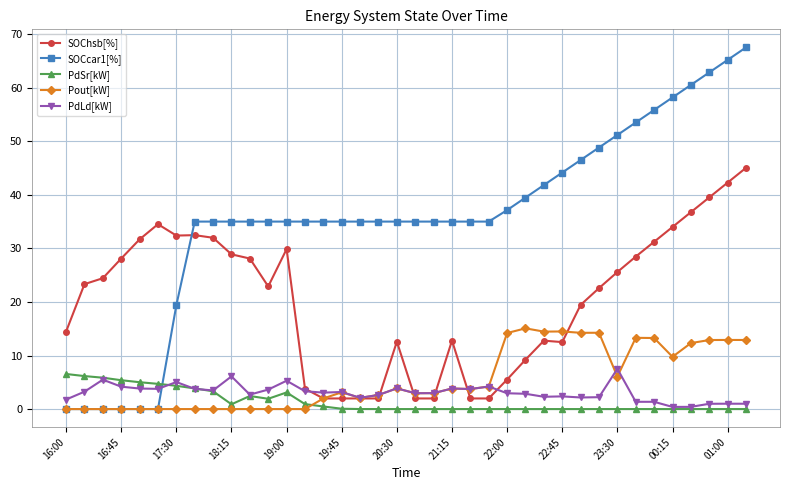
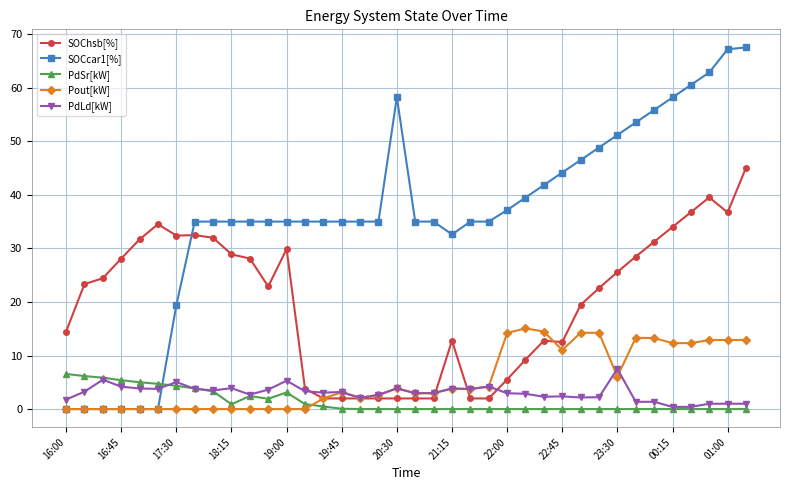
  {
    "SOChsb[%]": {
      "16:00": 14,
      "16:45": 28,
      "17:30": 32,
      "18:15": 29,
      "19:00": 30,
      "19:45": 2,
-     "20:30": 13,
+     "20:30": 2,
      "21:15": 13,
      "22:00": 6,
      "22:45": 13,
      "23:30": 26,
      "00:15": 34,
-     "01:00": 42
+     "01:00": 37
    },
    "SOCcar1[%]": {
      "17:30": 19,
      "18:15": 35,
      "19:00": 35,
      "19:45": 35,
-     "20:30": 35,
-     "21:15": 35,
+     "20:30": 58,
+     "21:15": 33,
      "22:00": 37,
      "22:45": 44,
      "23:30": 51,
      "00:15": 58,
-     "01:00": 65
+     "01:00": 67
    },
    "PdSr[kW]": {
      "16:00": 7,
      "16:45": 5,
      "17:30": 4,
      "18:15": 1,
      "19:00": 3,
      "19:45": 0,
      "20:30": 0,
      "21:15": 0,
      "22:00": 0,
      "22:45": 0,
      "23:30": 0,
      "01:00": 0
    },
    "Pout[kW]": {
      "17:30": 0,
      "18:15": 0,
      "19:00": 0,
      "22:00": 14,
-     "22:45": 14,
+     "22:45": 11,
      "23:30": 6,
-     "00:15": 10,
+     "00:15": 12,
      "01:00": 13
    },
    "PdLd[kW]": {
      "16:00": 2,
      "16:45": 4,
      "17:30": 5,
-     "18:15": 6,
+     "18:15": 4,
      "19:00": 5,
      "22:00": 3,
      "22:45": 2,
      "23:30": 8,
      "01:00": 1
    }
  }
